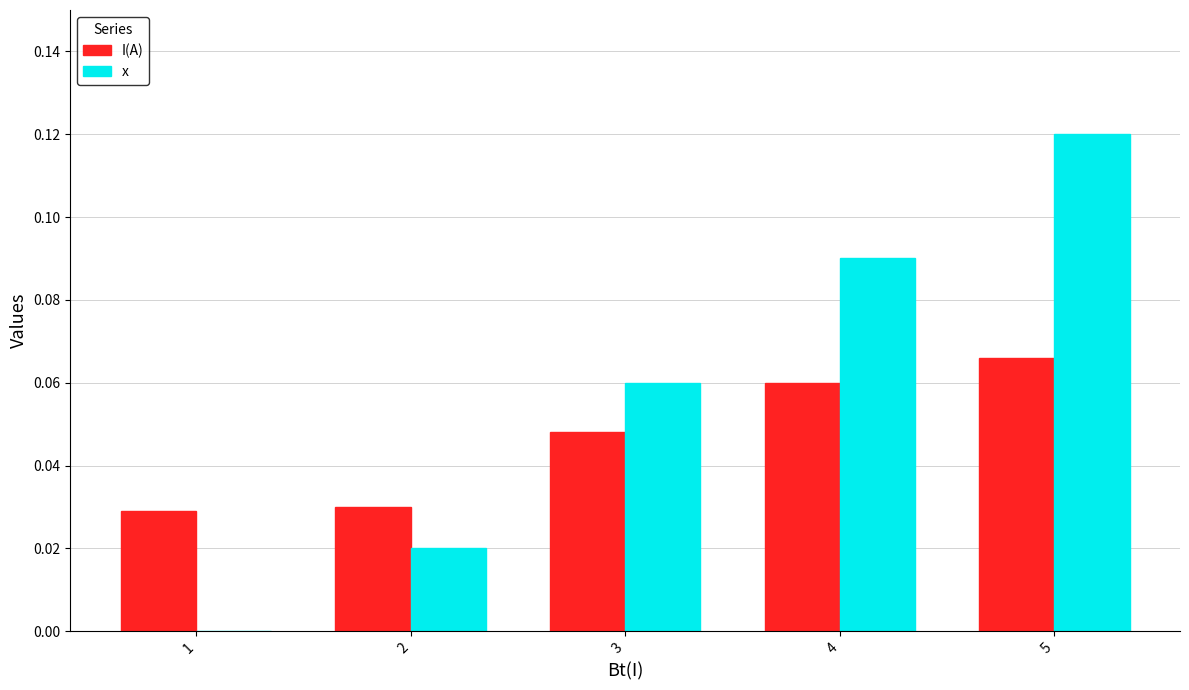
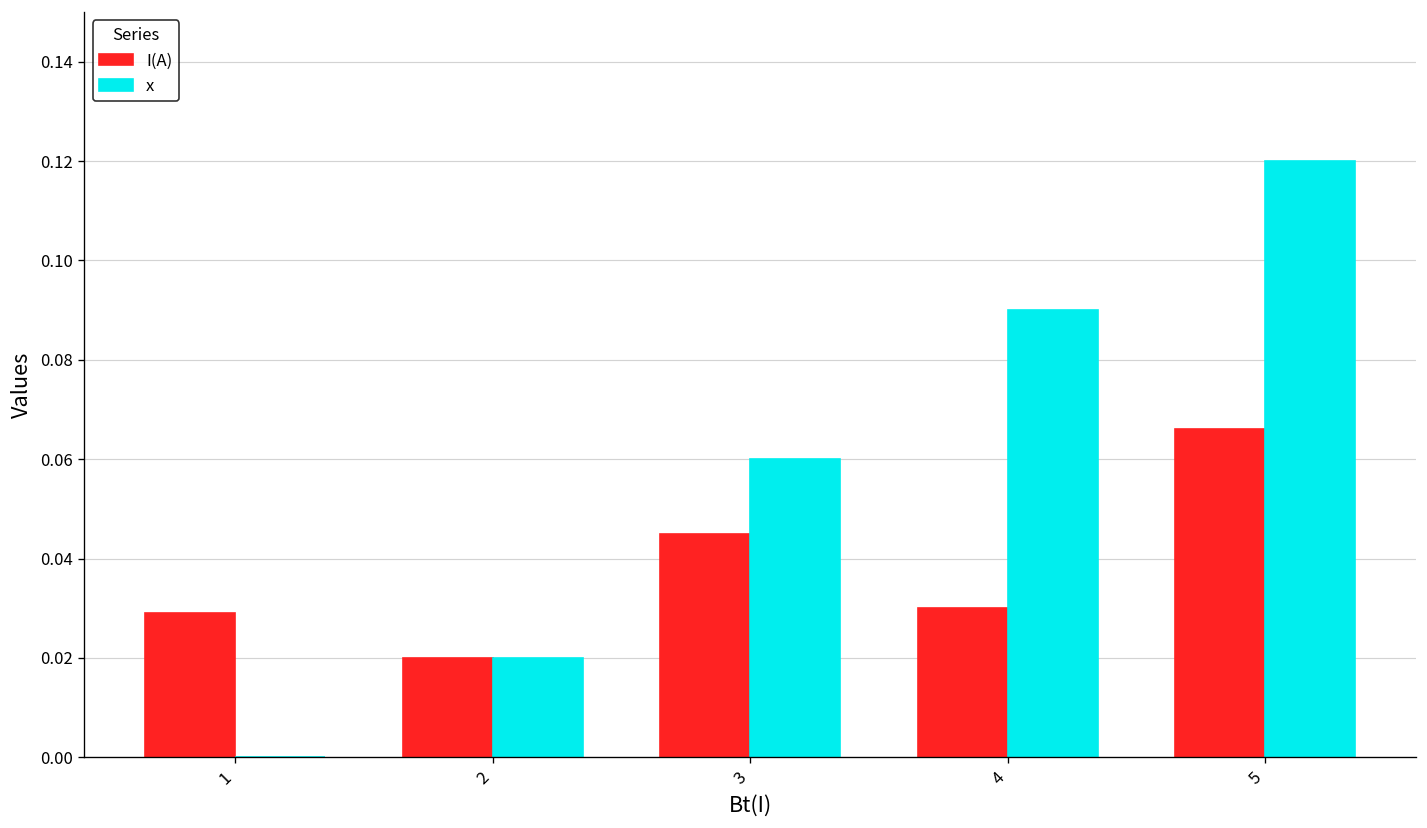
  {
    "I(A)": {
      "1": 0.029,
-     "2": 0.03,
-     "3": 0.048,
-     "4": 0.06,
+     "2": 0.02,
+     "3": 0.045,
+     "4": 0.03,
      "5": 0.066
    },
    "x": {
      "1": 0.000,
      "2": 0.020,
      "3": 0.060,
      "4": 0.090,
      "5": 0.120
    }
  }
